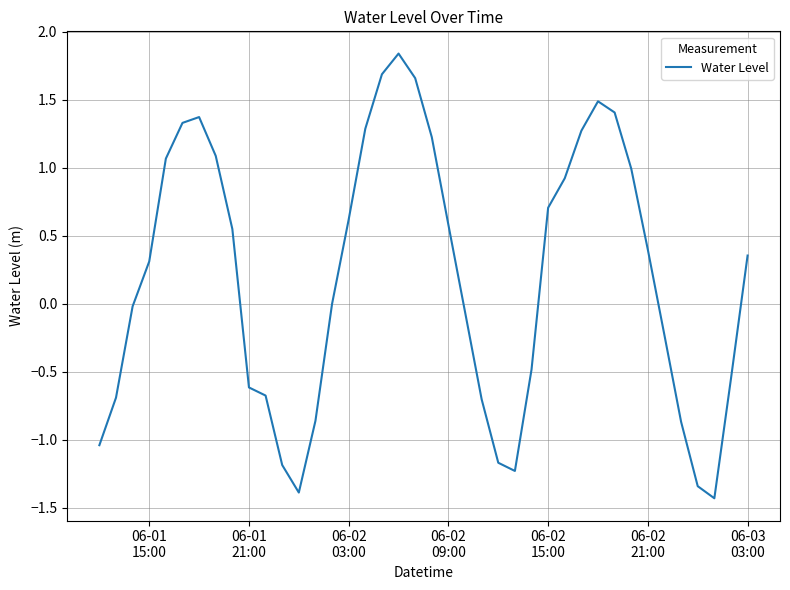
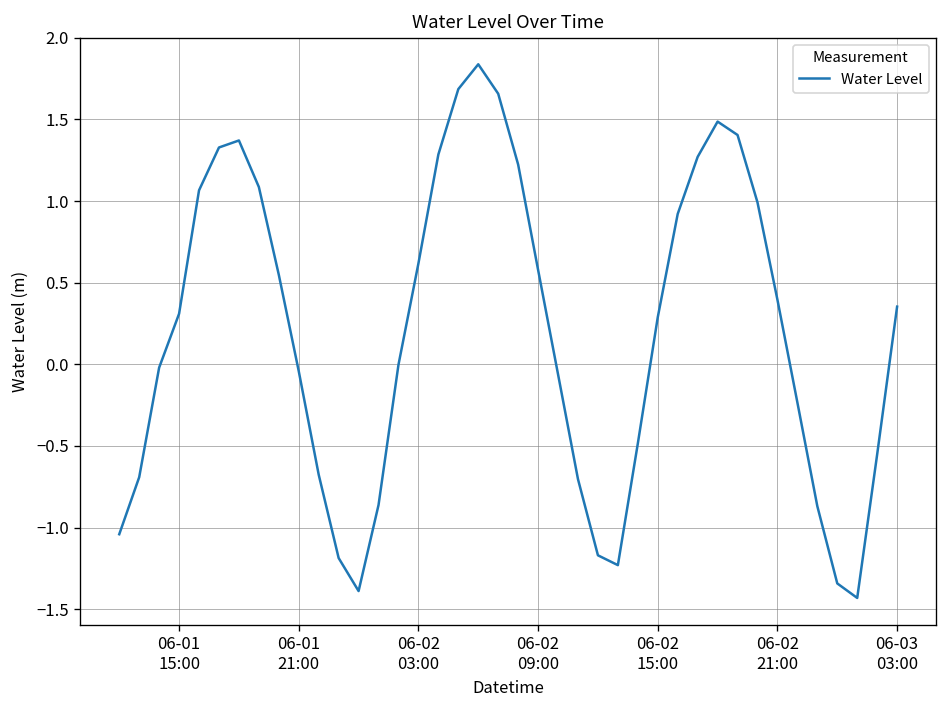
  {
    "06-01 15:00": 0.31,
-   "06-01 21:00": -0.62,
+   "06-01 21:00": -0.04,
    "06-02 03:00": 0.62,
    "06-02 09:00": 0.58,
-   "06-02 15:00": 0.70,
+   "06-02 15:00": 0.29,
    "06-02 21:00": 0.40,
    "06-03 03:00": 0.35
  }
